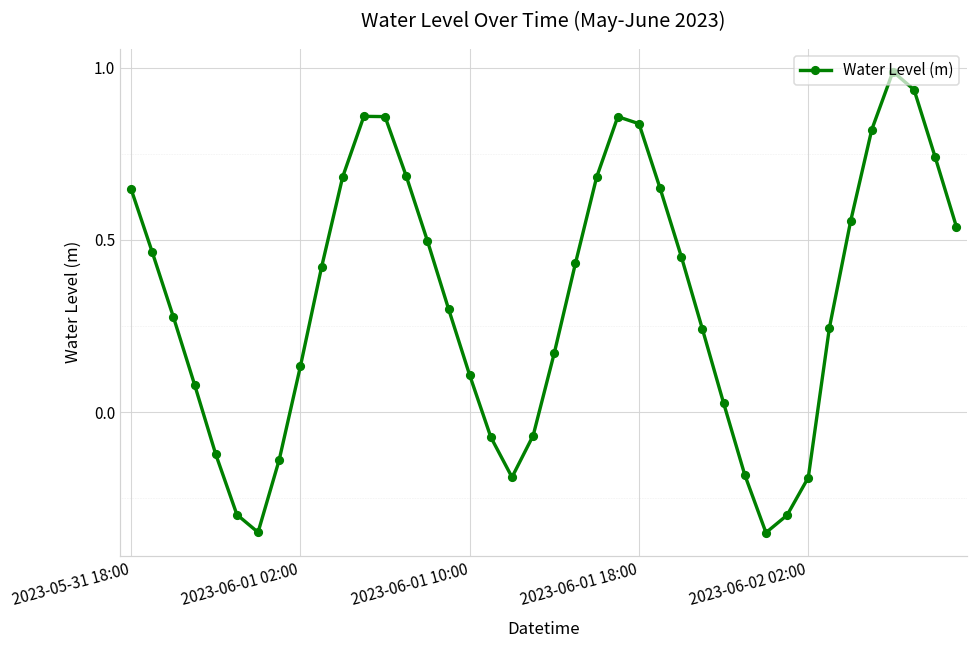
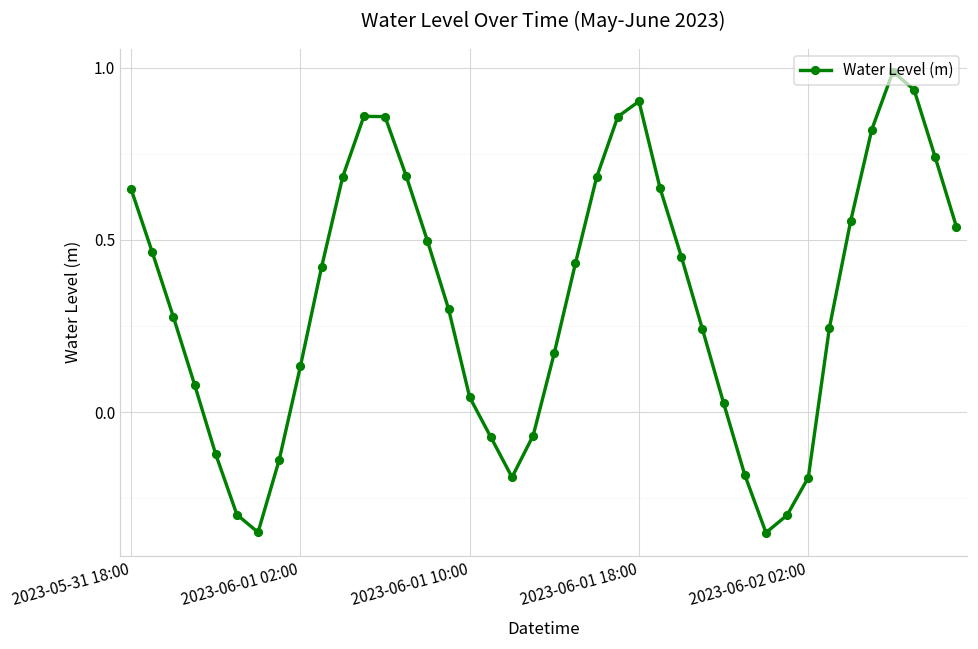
  {
    "2023-05-31 18:00": 0.65,
    "2023-06-01 02:00": 0.13,
-   "2023-06-01 10:00": 0.11,
-   "2023-06-01 18:00": 0.84,
+   "2023-06-01 10:00": 0.04,
+   "2023-06-01 18:00": 0.90,
    "2023-06-02 02:00": -0.19
  }
